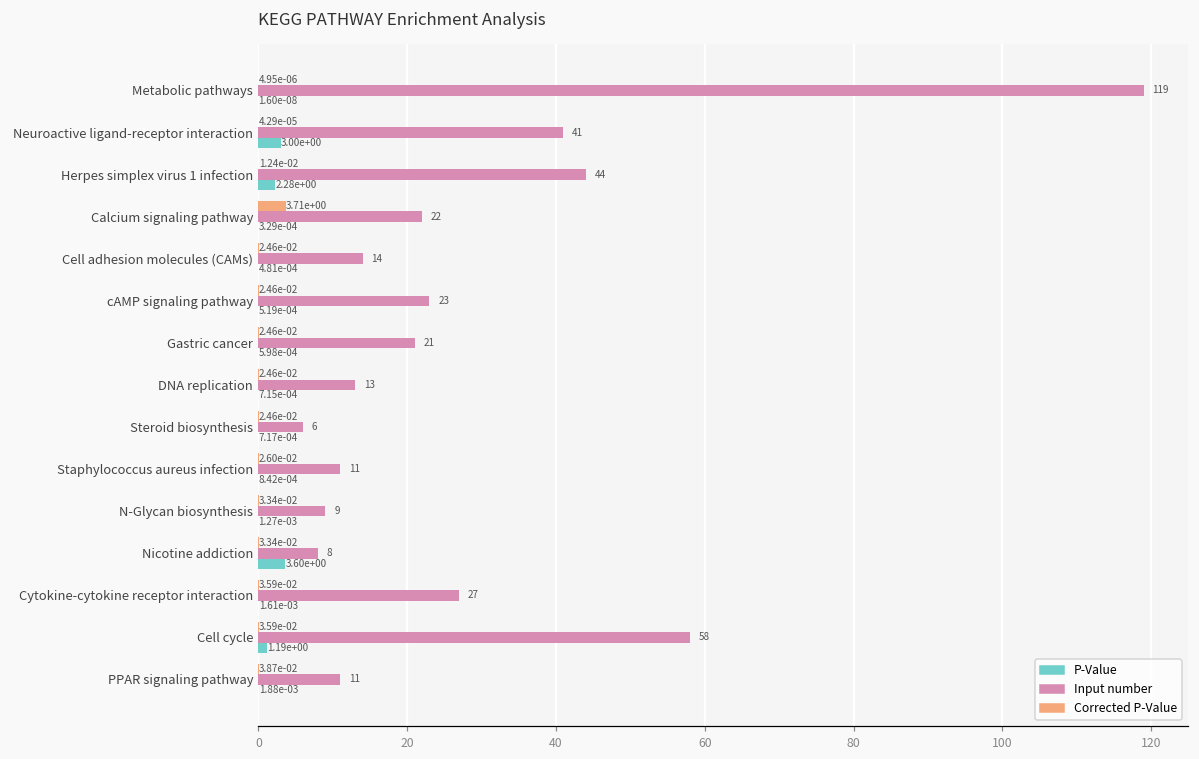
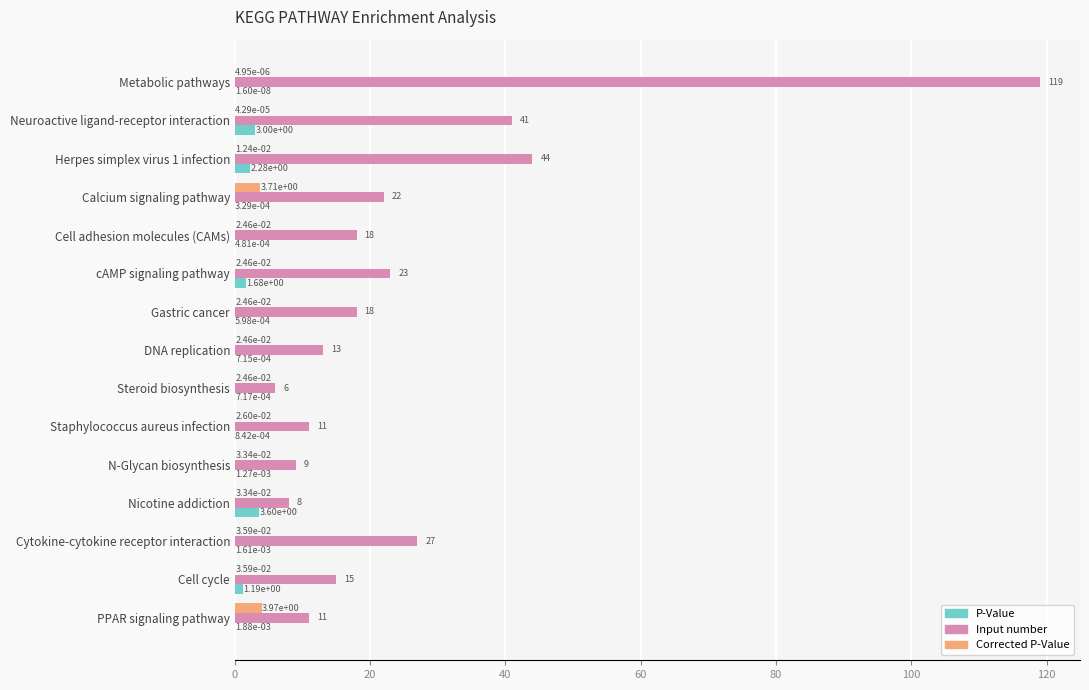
  {
    "P-Value": {
      "Metabolic pathways": "1.60e-08",
      "Neuroactive ligand-receptor interaction": "3.00e+00",
      "Herpes simplex virus 1 infection": "2.28e+00",
      "Calcium signaling pathway": "3.29e-04",
      "Cell adhesion molecules (CAMs)": "4.81e-04",
-     "cAMP signaling pathway": "5.19e-04",
+     "cAMP signaling pathway": "1.68e+00",
      "Gastric cancer": "5.98e-04",
      "DNA replication": "7.15e-04",
      "Steroid biosynthesis": "7.17e-04",
      "Staphylococcus aureus infection": "8.42e-04",
      "N-Glycan biosynthesis": "1.27e-03",
      "Nicotine addiction": "3.60e+00",
      "Cytokine-cytokine receptor interaction": "1.61e-03",
      "Cell cycle": "1.19e+00",
      "PPAR signaling pathway": "1.88e-03"
    },
    "Input number": {
      "Metabolic pathways": "119",
      "Neuroactive ligand-receptor interaction": "41",
      "Herpes simplex virus 1 infection": "44",
      "Calcium signaling pathway": "22",
-     "Cell adhesion molecules (CAMs)": "14",
+     "Cell adhesion molecules (CAMs)": "18",
      "cAMP signaling pathway": "23",
-     "Gastric cancer": "21",
+     "Gastric cancer": "18",
      "DNA replication": "13",
      "Steroid biosynthesis": "6",
      "Staphylococcus aureus infection": "11",
      "N-Glycan biosynthesis": "9",
      "Nicotine addiction": "8",
      "Cytokine-cytokine receptor interaction": "27",
-     "Cell cycle": "58",
+     "Cell cycle": "15",
      "PPAR signaling pathway": "11"
    },
    "Corrected P-Value": {
      "Metabolic pathways": "4.95e-06",
      "Neuroactive ligand-receptor interaction": "4.29e-05",
      "Herpes simplex virus 1 infection": "1.24e-02",
      "Calcium signaling pathway": "3.71e+00",
      "Cell adhesion molecules (CAMs)": "2.46e-02",
      "cAMP signaling pathway": "2.46e-02",
      "Gastric cancer": "2.46e-02",
      "DNA replication": "2.46e-02",
      "Steroid biosynthesis": "2.46e-02",
      "Staphylococcus aureus infection": "2.60e-02",
      "N-Glycan biosynthesis": "3.34e-02",
      "Nicotine addiction": "3.34e-02",
      "Cytokine-cytokine receptor interaction": "3.59e-02",
      "Cell cycle": "3.59e-02",
-     "PPAR signaling pathway": "3.87e-02"
+     "PPAR signaling pathway": "3.97e+00"
    }
  }
